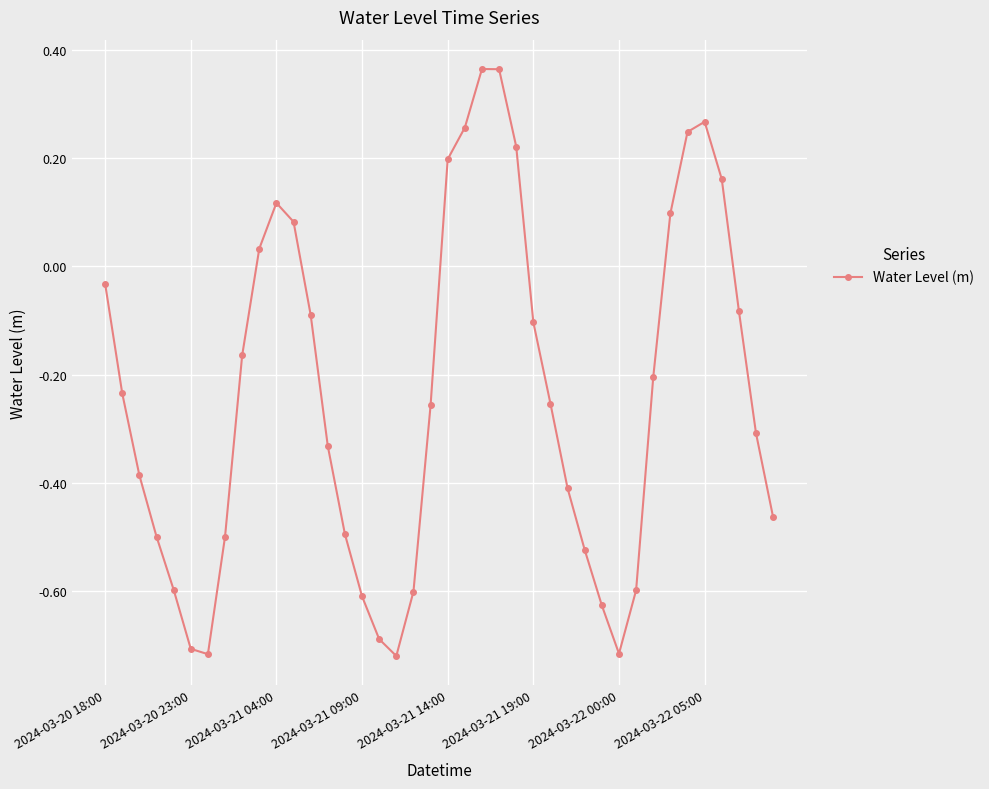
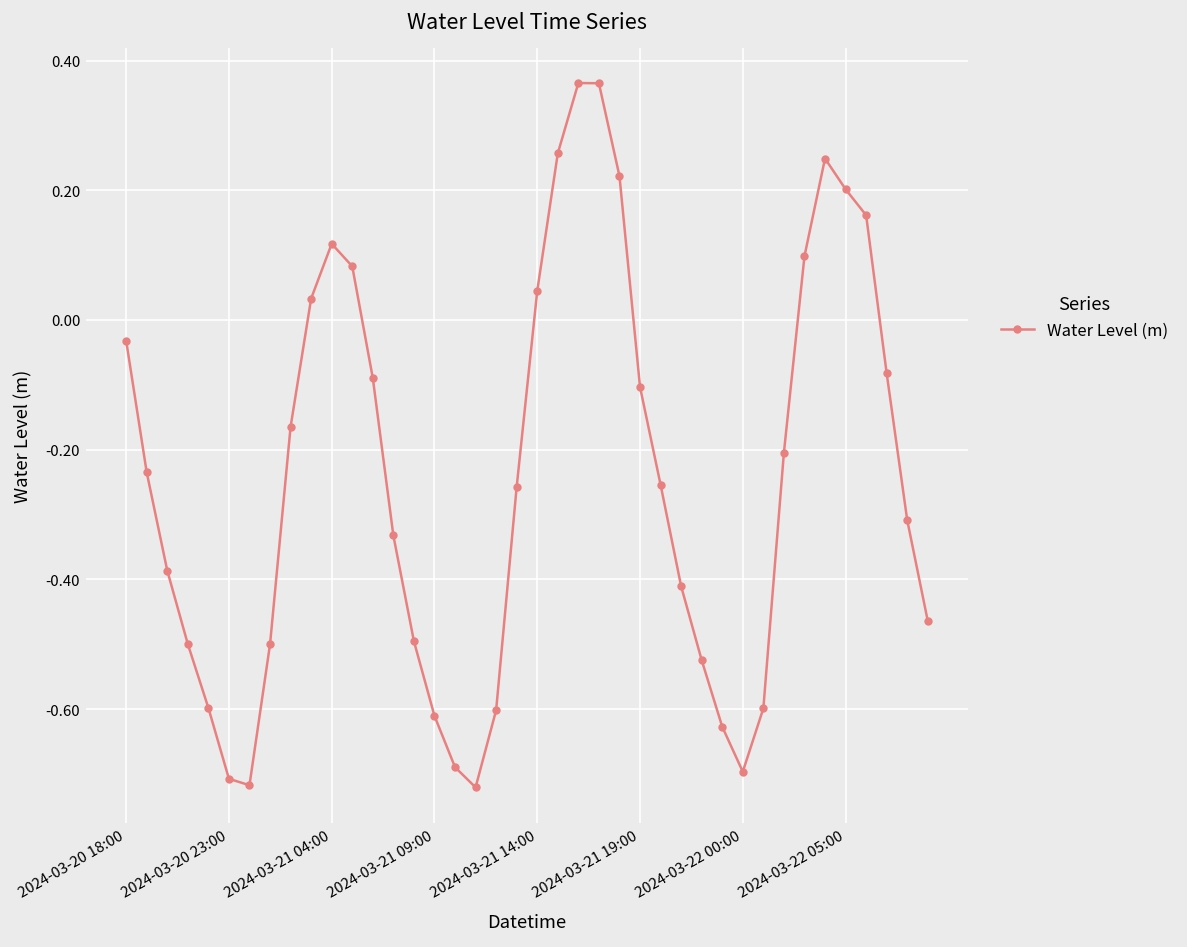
  {
    "2024-03-20 18:00": -0.03,
    "2024-03-20 23:00": -0.71,
    "2024-03-21 04:00": 0.12,
    "2024-03-21 09:00": -0.61,
-   "2024-03-21 14:00": 0.20,
+   "2024-03-21 14:00": 0.04,
    "2024-03-21 19:00": -0.10,
-   "2024-03-22 00:00": -0.72,
-   "2024-03-22 05:00": 0.27
+   "2024-03-22 00:00": -0.70,
+   "2024-03-22 05:00": 0.20
  }
